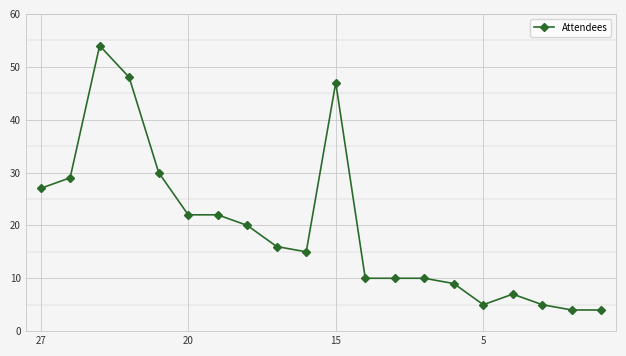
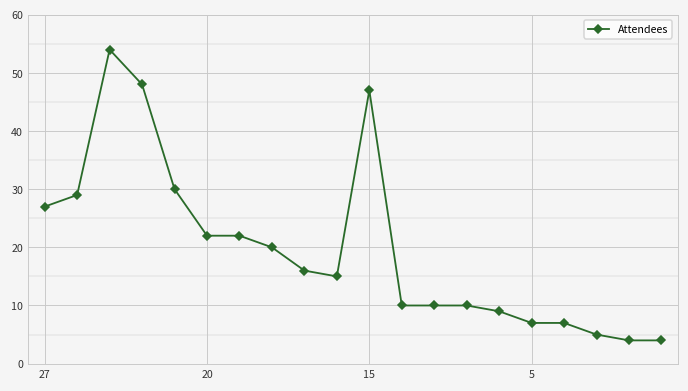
  {
    "27": 27,
    "20": 22,
    "15": 47,
-   "5": 5
+   "5": 7
  }
